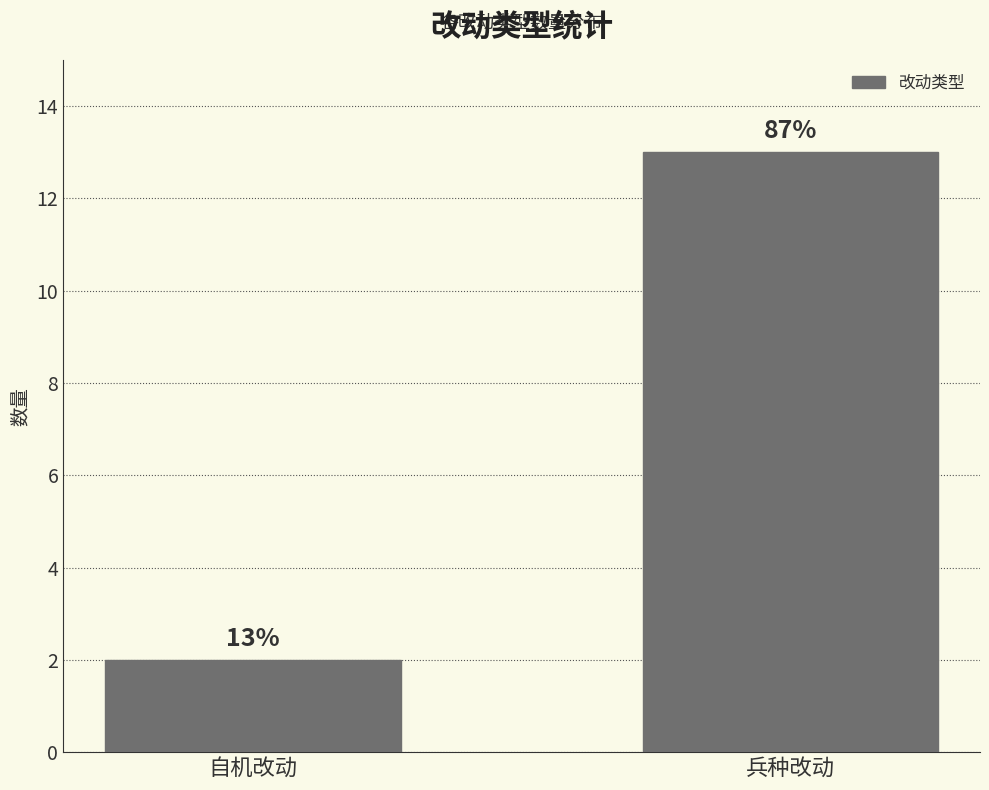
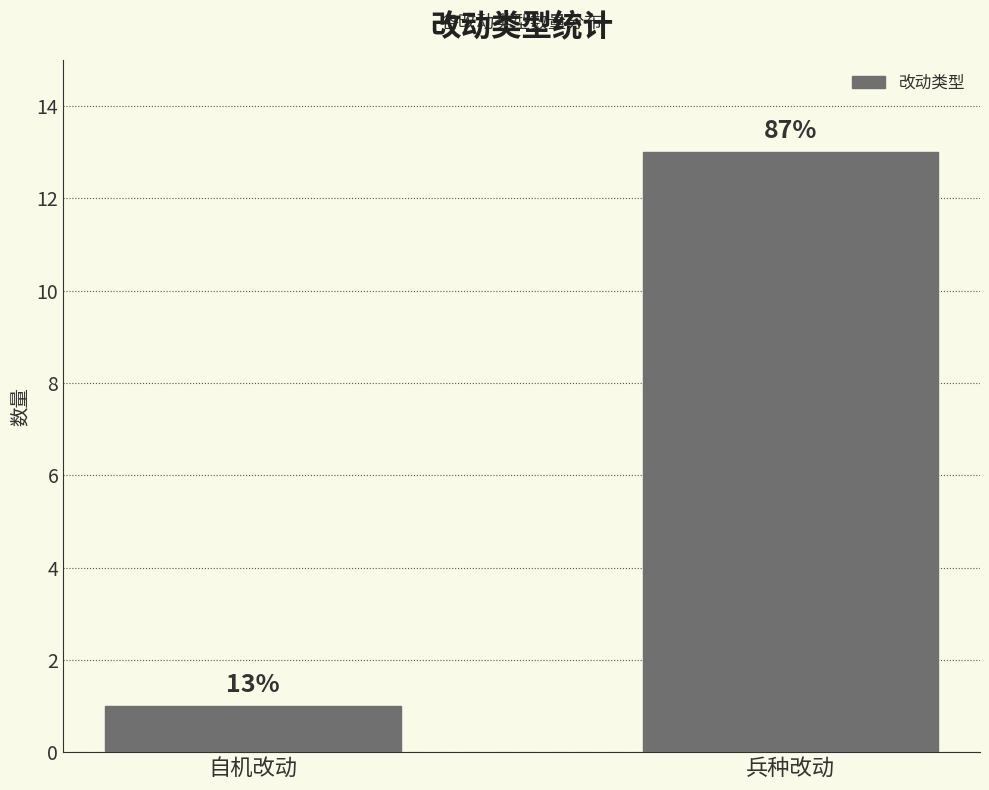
  {
-   "自机改动": 2
+   "自机改动": 1
  }
